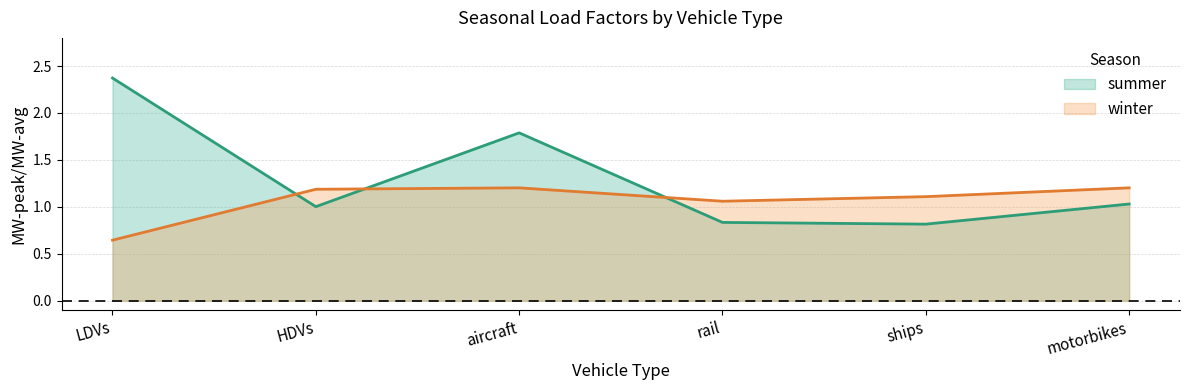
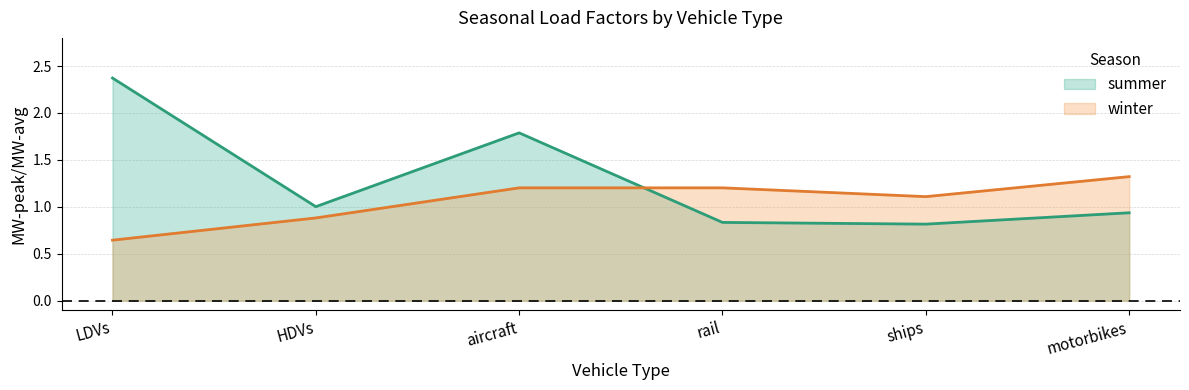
  {
    "summer": {
      "LDVs": 2.4,
      "HDVs": 1.0,
      "aircraft": 1.8,
      "rail": 0.8,
      "ships": 0.8,
-     "motorbikes": 1.0
+     "motorbikes": 0.9
    },
    "winter": {
      "LDVs": 0.6,
-     "HDVs": 1.2,
+     "HDVs": 0.9,
      "aircraft": 1.2,
-     "rail": 1.1,
+     "rail": 1.2,
      "ships": 1.1,
-     "motorbikes": 1.2
+     "motorbikes": 1.3
    }
  }
